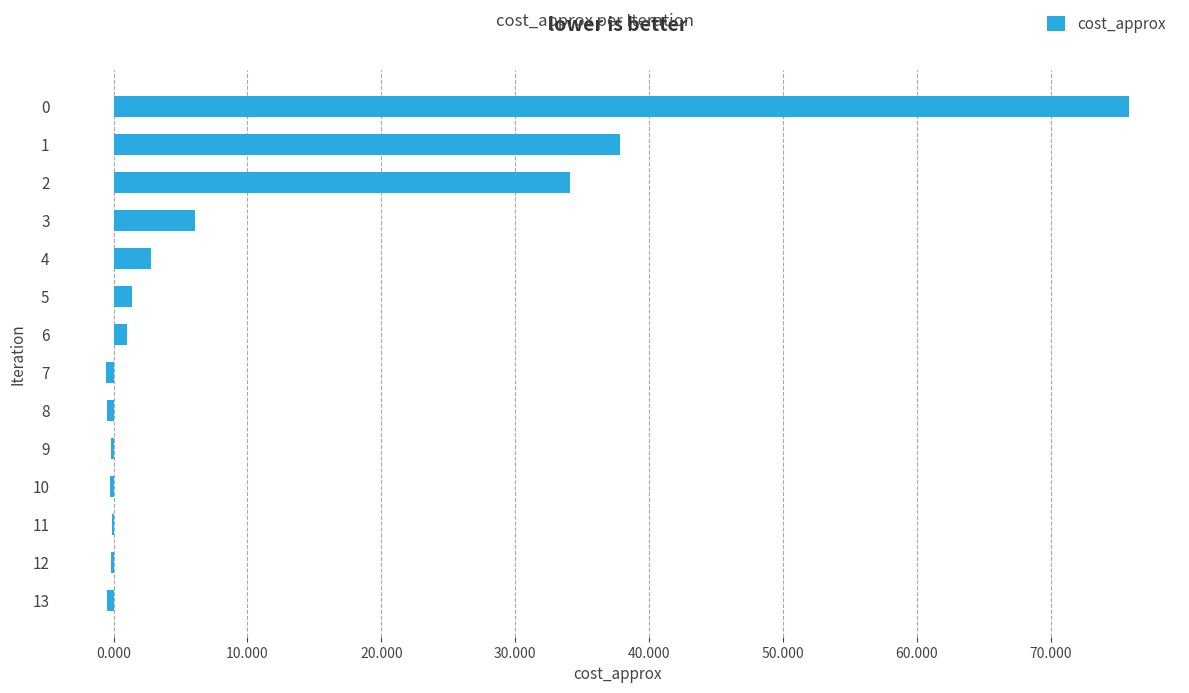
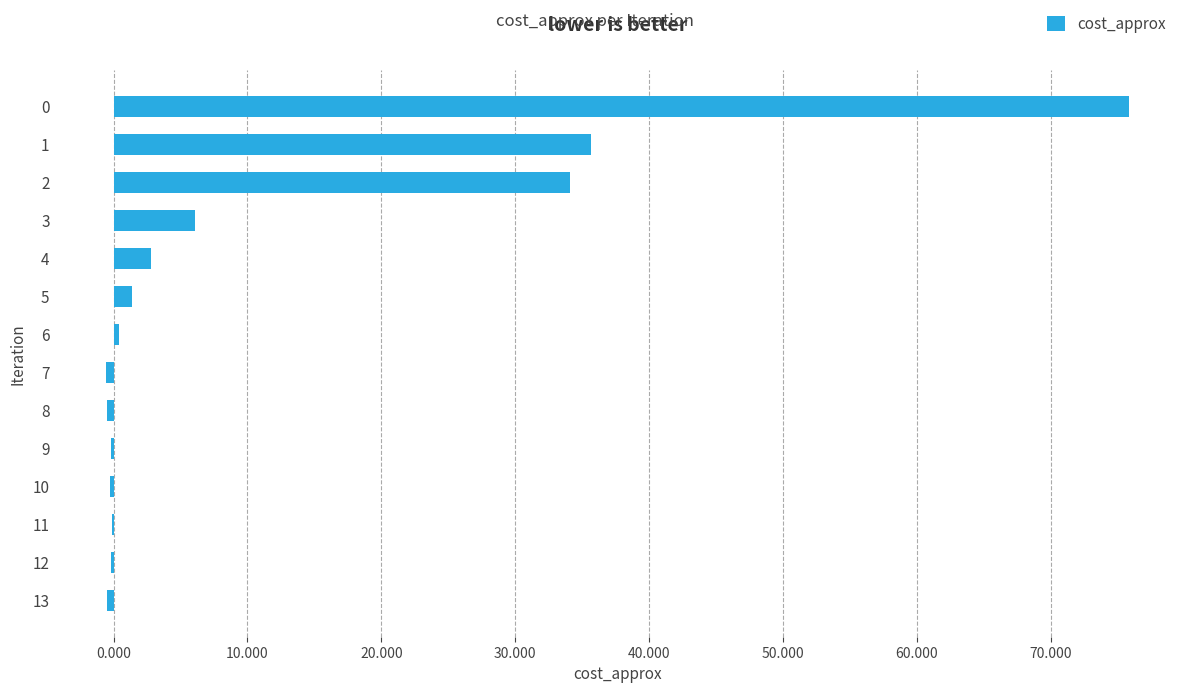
  {
    "0": 75.9,
-   "1": 37.8,
+   "1": 35.6,
    "2": 34.1,
    "3": 6.1,
    "4": 2.8,
    "5": 1.3,
-   "6": 1.0,
+   "6": 0.4,
    "7": -0.6,
    "8": -0.5,
    "9": -0.2,
    "10": -0.3,
    "13": -0.5
  }
